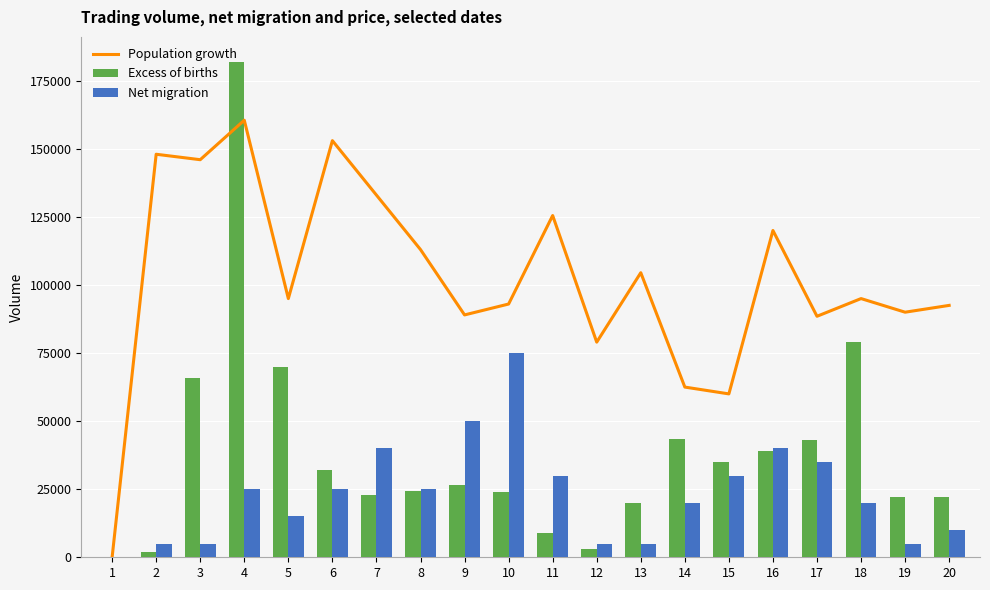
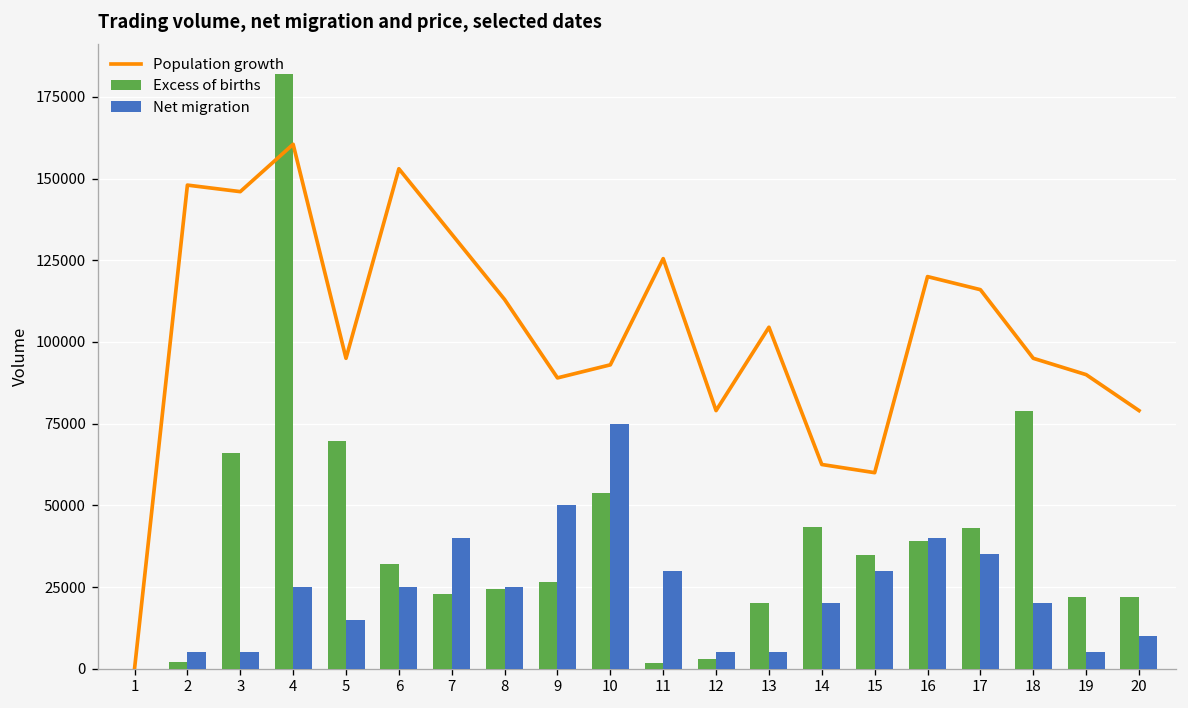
  {
    "Excess of births": {
      "1": 0,
      "2": 2000,
      "3": 66000,
      "4": 182000,
      "5": 70000,
      "6": 32000,
      "7": 23000,
      "8": 24000,
      "9": 26000,
-     "10": 24000,
-     "11": 9000,
+     "10": 54000,
+     "11": 2000,
      "12": 3000,
      "13": 20000,
      "14": 43000,
      "15": 35000,
      "16": 39000,
      "17": 43000,
      "18": 79000,
      "19": 22000,
      "20": 22000
    },
    "Population growth": {
      "1": 0,
      "2": 148000,
      "3": 146000,
      "4": 161000,
      "5": 95000,
      "6": 153000,
      "7": 133000,
      "8": 113000,
      "9": 89000,
      "10": 93000,
      "11": 125000,
      "12": 79000,
      "13": 105000,
      "14": 63000,
      "15": 60000,
      "16": 120000,
-     "17": 89000,
+     "17": 116000,
      "18": 95000,
      "19": 90000,
-     "20": 93000
+     "20": 79000
    },
    "Net migration": {
      "1": 0,
      "2": 5000,
      "3": 5000,
      "4": 25000,
      "5": 15000,
      "6": 25000,
      "7": 40000,
      "8": 25000,
      "9": 50000,
      "10": 75000,
      "11": 30000,
      "12": 5000,
      "13": 5000,
      "14": 20000,
      "15": 30000,
      "16": 40000,
      "17": 35000,
      "18": 20000,
      "19": 5000,
      "20": 10000
    }
  }
